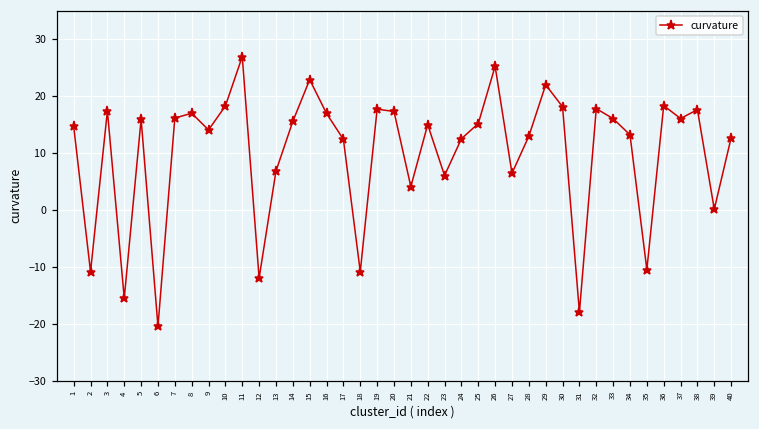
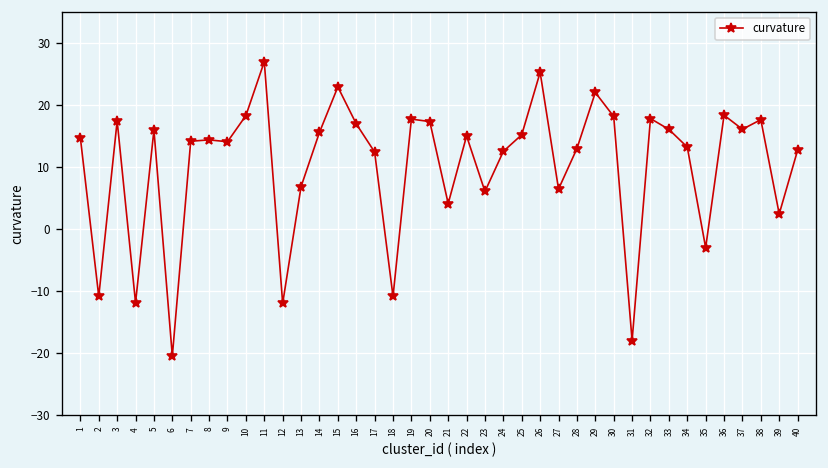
  {
    "1": 15,
    "2": -11,
    "3": 17,
-   "4": -16,
+   "4": -12,
    "5": 16,
    "6": -20,
-   "7": 16,
-   "8": 17,
+   "7": 14,
+   "8": 14,
    "9": 14,
    "10": 18,
    "11": 27,
    "12": -12,
    "13": 7,
    "14": 16,
    "15": 23,
    "16": 17,
    "17": 12,
    "18": -11,
    "19": 18,
    "20": 17,
    "21": 4,
    "22": 15,
    "23": 6,
    "24": 13,
    "25": 15,
    "26": 25,
    "27": 6,
    "28": 13,
    "29": 22,
    "30": 18,
    "31": -18,
    "32": 18,
    "33": 16,
    "34": 13,
-   "35": -10,
+   "35": -3,
    "36": 18,
    "37": 16,
    "38": 18,
-   "39": 0,
+   "39": 2,
    "40": 13
  }
